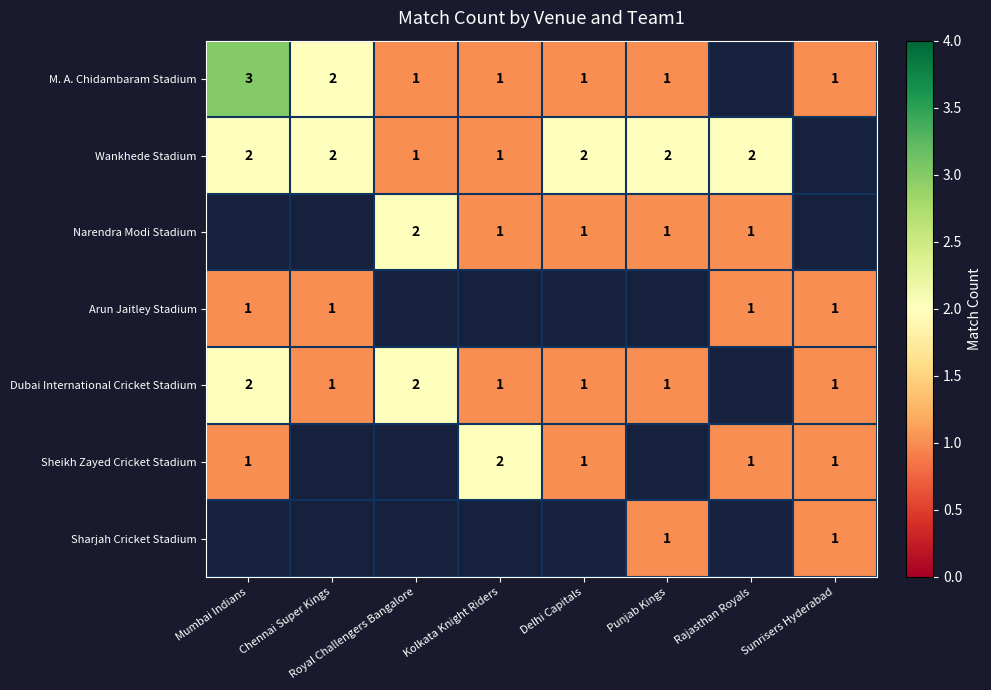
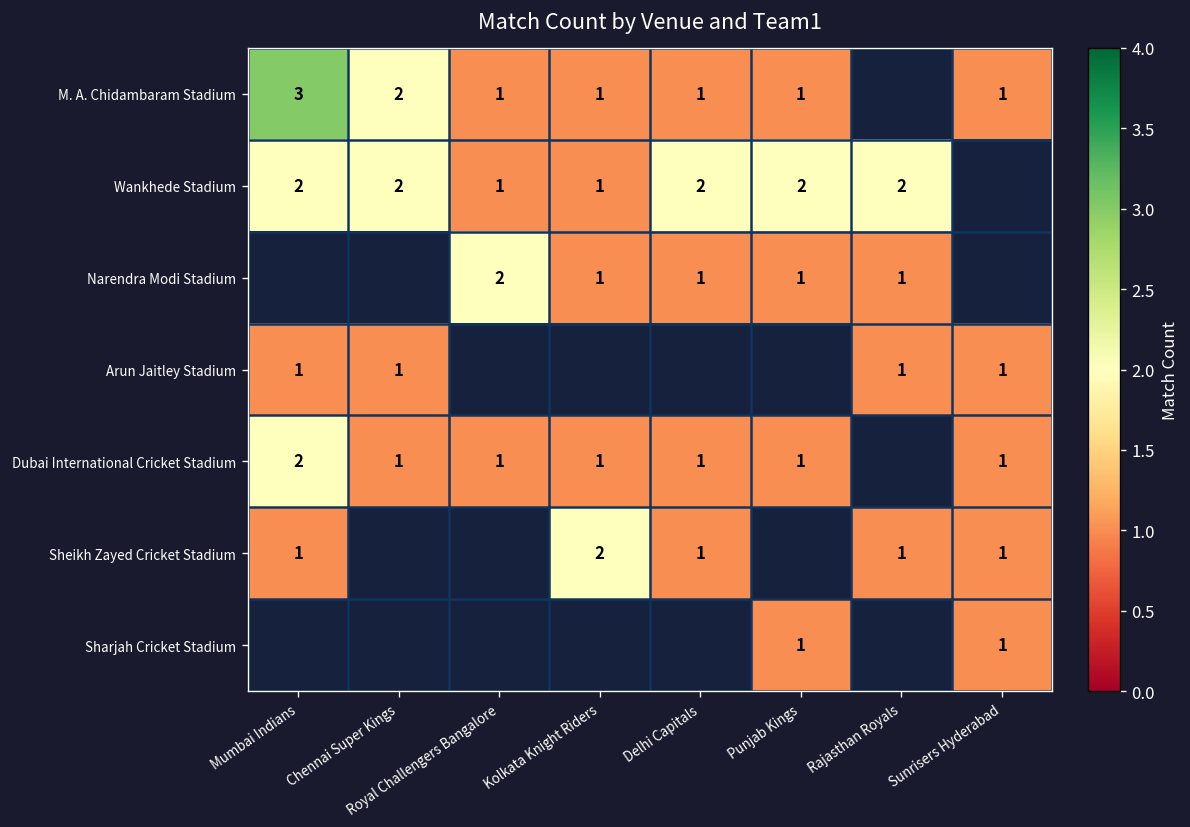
  {
    "M. A. Chidambaram Stadium": {
      "Mumbai Indians": 3,
      "Chennai Super Kings": 2,
      "Royal Challengers Bangalore": 1,
      "Kolkata Knight Riders": 1,
      "Delhi Capitals": 1,
      "Punjab Kings": 1,
      "Sunrisers Hyderabad": 1
    },
    "Wankhede Stadium": {
      "Mumbai Indians": 2,
      "Chennai Super Kings": 2,
      "Royal Challengers Bangalore": 1,
      "Kolkata Knight Riders": 1,
      "Delhi Capitals": 2,
      "Punjab Kings": 2,
      "Rajasthan Royals": 2
    },
    "Narendra Modi Stadium": {
      "Royal Challengers Bangalore": 2,
      "Kolkata Knight Riders": 1,
      "Delhi Capitals": 1,
      "Punjab Kings": 1,
      "Rajasthan Royals": 1
    },
    "Arun Jaitley Stadium": {
      "Mumbai Indians": 1,
      "Chennai Super Kings": 1,
      "Rajasthan Royals": 1,
      "Sunrisers Hyderabad": 1
    },
    "Dubai International Cricket Stadium": {
      "Mumbai Indians": 2,
      "Chennai Super Kings": 1,
-     "Royal Challengers Bangalore": 2,
+     "Royal Challengers Bangalore": 1,
      "Kolkata Knight Riders": 1,
      "Delhi Capitals": 1,
      "Punjab Kings": 1,
      "Sunrisers Hyderabad": 1
    },
    "Sheikh Zayed Cricket Stadium": {
      "Mumbai Indians": 1,
      "Kolkata Knight Riders": 2,
      "Delhi Capitals": 1,
      "Rajasthan Royals": 1,
      "Sunrisers Hyderabad": 1
    },
    "Sharjah Cricket Stadium": {
      "Punjab Kings": 1,
      "Sunrisers Hyderabad": 1
    }
  }
